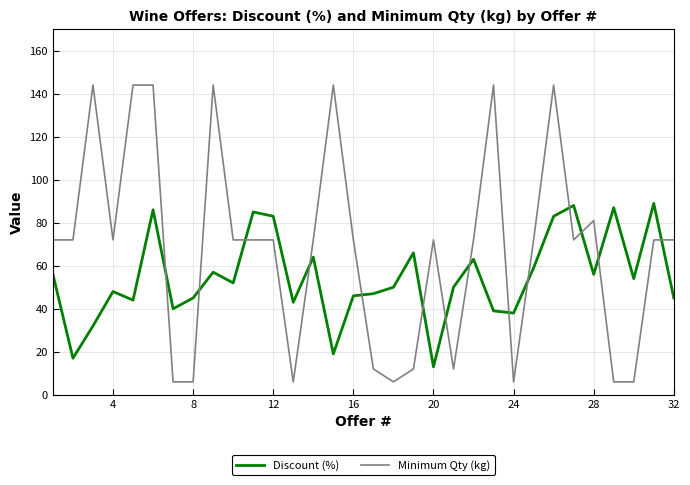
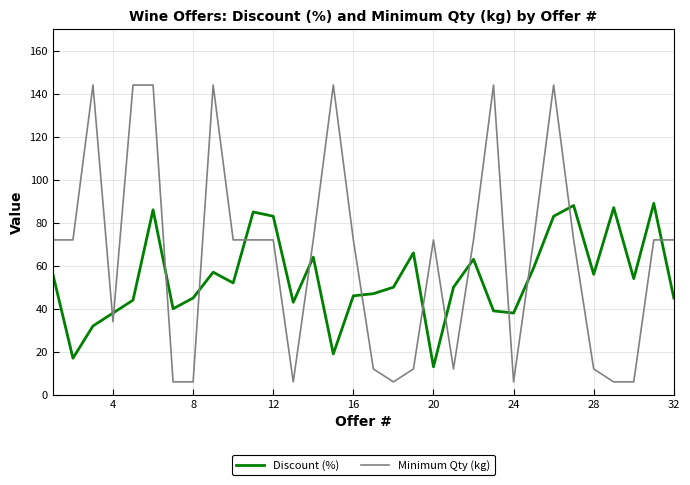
  {
    "Discount (%)": {
-     "4": 48,
+     "4": 38,
      "8": 45,
      "12": 83,
      "16": 46,
      "20": 13,
      "24": 38,
      "28": 56,
      "32": 45
    },
    "Minimum Qty (kg)": {
-     "4": 72,
+     "4": 34,
      "8": 6,
      "12": 72,
      "16": 72,
      "20": 72,
      "24": 6,
-     "28": 81,
+     "28": 12,
      "32": 72
    }
  }
